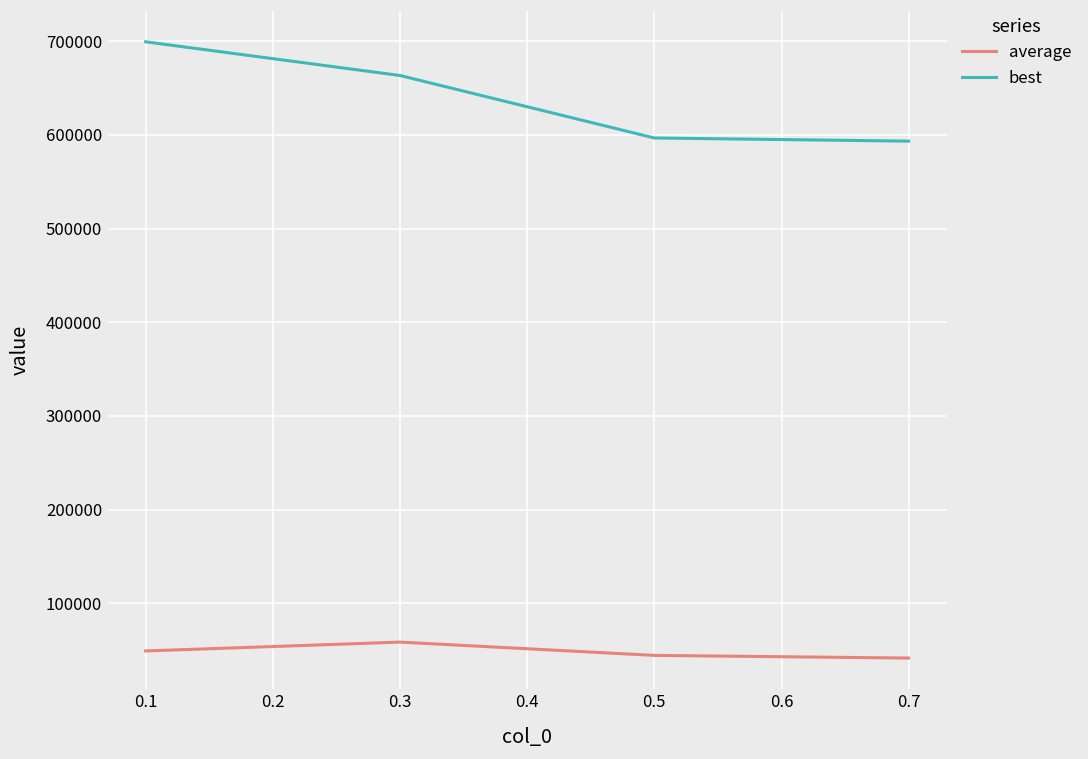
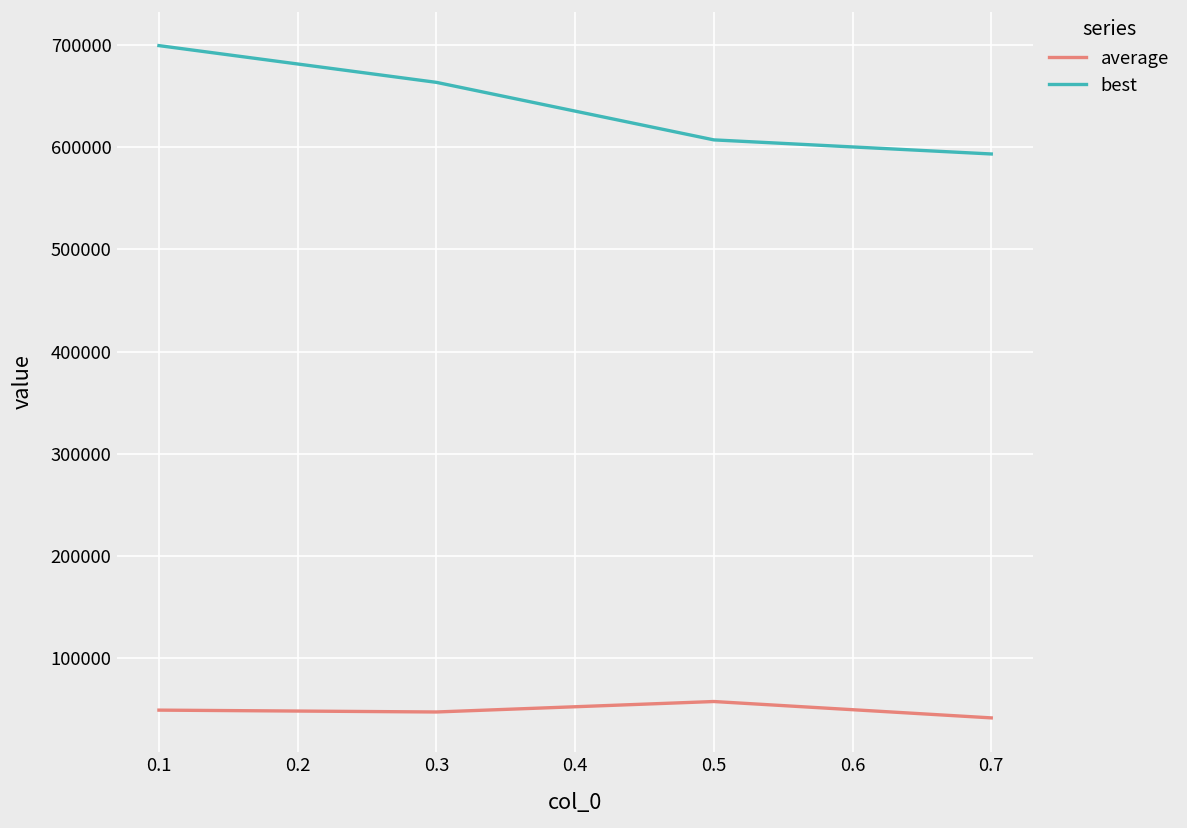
  {
    "average": {
      "0.1": 50000,
-     "0.3": 60000,
-     "0.5": 40000,
+     "0.3": 50000,
+     "0.5": 60000,
      "0.7": 40000
    },
    "best": {
      "0.1": 700000,
      "0.3": 660000,
-     "0.5": 600000,
+     "0.5": 610000,
      "0.7": 590000
    }
  }
